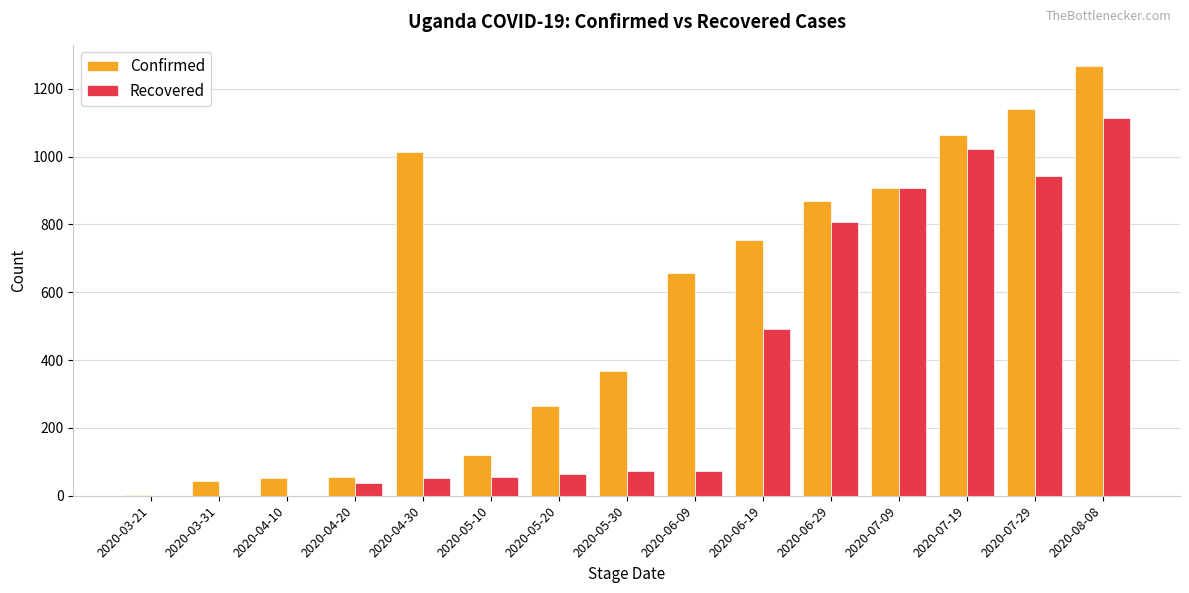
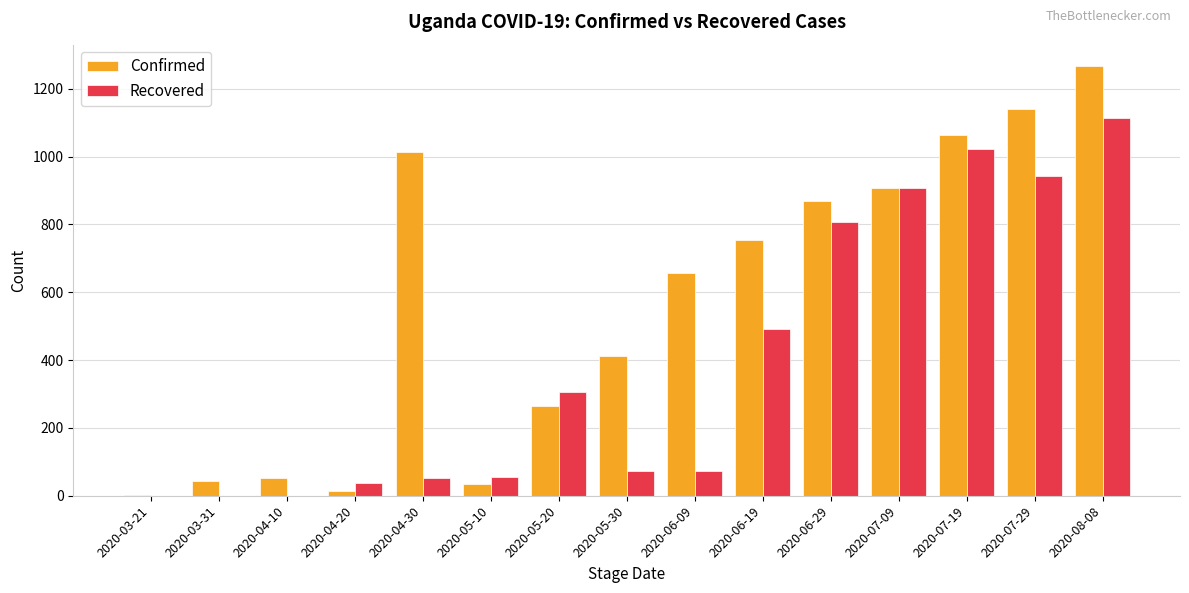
  {
    "Confirmed": {
      "2020-03-31": 40,
      "2020-04-10": 50,
-     "2020-04-20": 60,
+     "2020-04-20": 10,
      "2020-04-30": 1020,
-     "2020-05-10": 120,
+     "2020-05-10": 30,
      "2020-05-20": 260,
-     "2020-05-30": 370,
+     "2020-05-30": 410,
      "2020-06-09": 660,
      "2020-06-19": 760,
      "2020-06-29": 870,
      "2020-07-09": 910,
      "2020-07-19": 1070,
      "2020-07-29": 1140,
      "2020-08-08": 1270
    },
    "Recovered": {
      "2020-03-21": 0,
      "2020-03-31": 0,
      "2020-04-10": 0,
      "2020-04-20": 40,
      "2020-04-30": 50,
      "2020-05-10": 60,
-     "2020-05-20": 70,
+     "2020-05-20": 310,
      "2020-05-30": 70,
      "2020-06-09": 70,
      "2020-06-19": 490,
      "2020-06-29": 810,
      "2020-07-09": 910,
      "2020-07-19": 1020,
      "2020-07-29": 940,
      "2020-08-08": 1120
    }
  }
